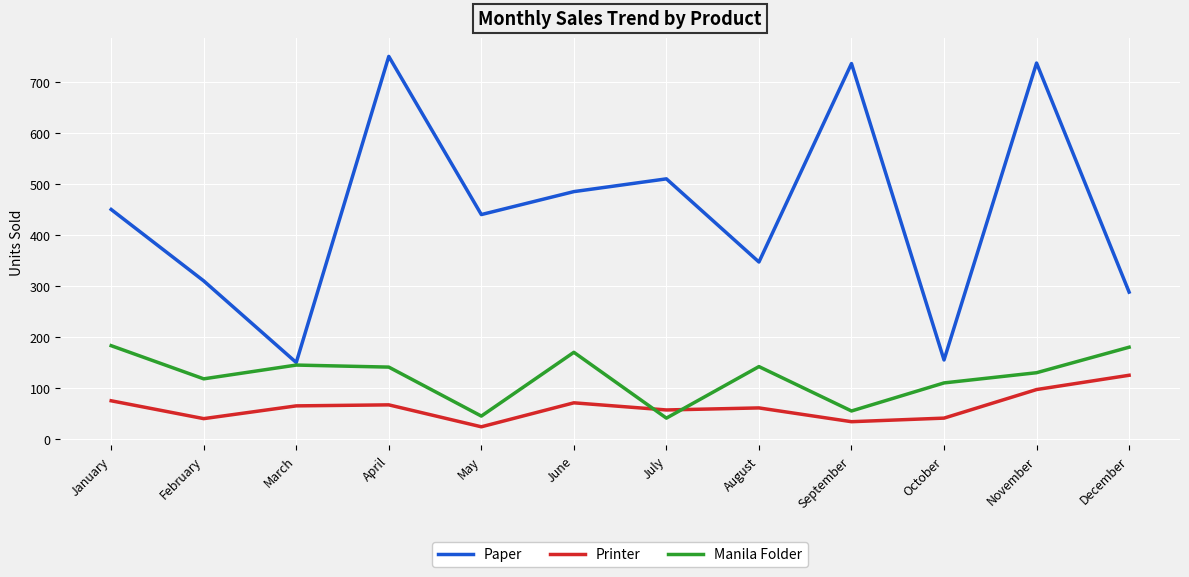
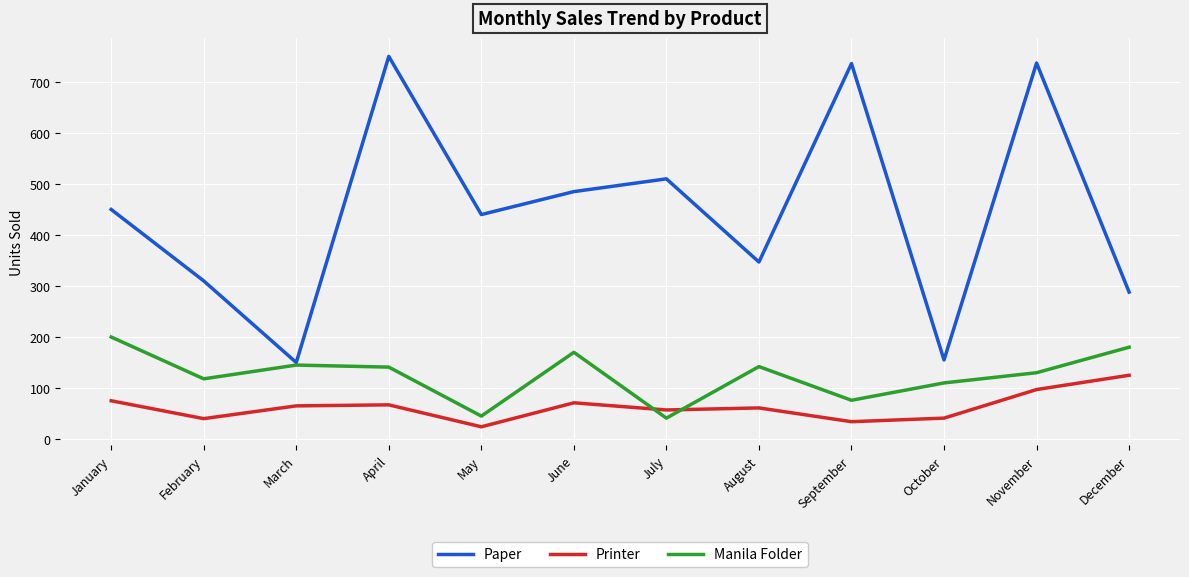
  {
    "Paper": {
      "January": 450,
      "February": 310,
      "March": 150,
      "April": 750,
      "May": 440,
      "June": 490,
      "July": 510,
      "August": 350,
      "September": 740,
      "October": 160,
      "November": 740,
      "December": 290
    },
    "Printer": {
      "January": 80,
      "February": 40,
      "March": 70,
      "April": 70,
      "May": 20,
      "June": 70,
      "July": 60,
      "August": 60,
      "September": 30,
      "October": 40,
      "November": 100,
      "December": 130
    },
    "Manila Folder": {
-     "January": 180,
+     "January": 200,
      "February": 120,
      "March": 150,
      "April": 140,
      "May": 50,
      "June": 170,
      "July": 40,
      "August": 140,
-     "September": 60,
+     "September": 80,
      "October": 110,
      "November": 130,
      "December": 180
    }
  }
